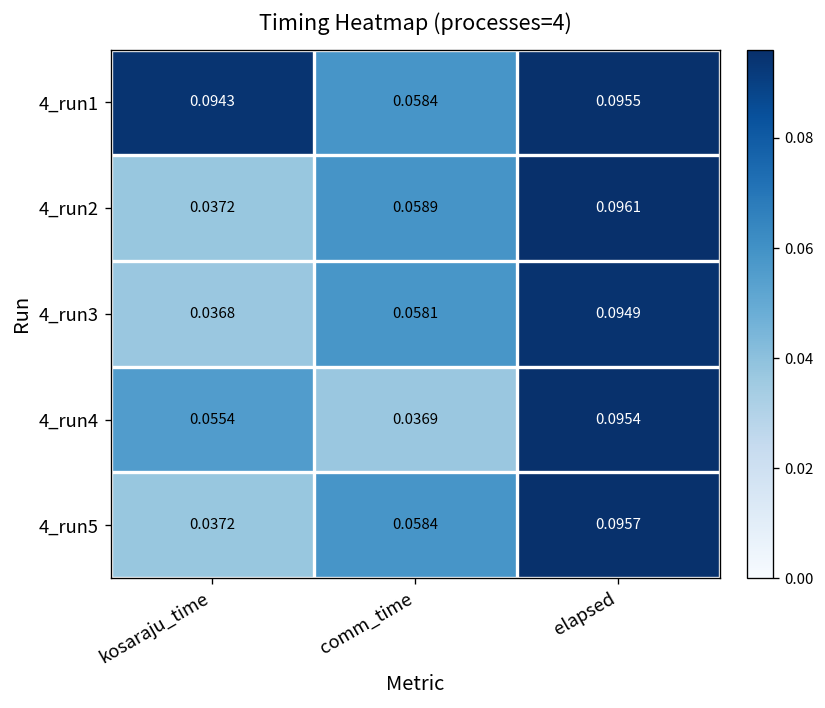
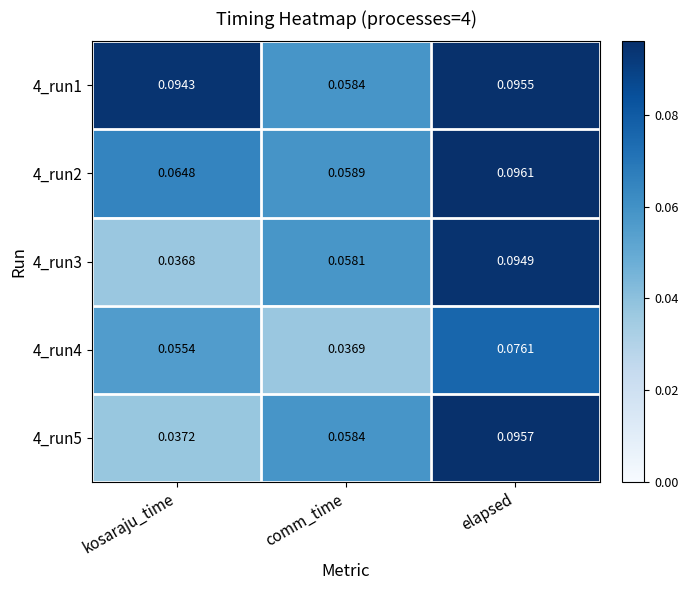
  {
    "4_run1": {
      "kosaraju_time": 0.0943,
      "comm_time": 0.0584,
      "elapsed": 0.0955
    },
    "4_run2": {
-     "kosaraju_time": 0.0372,
+     "kosaraju_time": 0.0648,
      "comm_time": 0.0589,
      "elapsed": 0.0961
    },
    "4_run3": {
      "kosaraju_time": 0.0368,
      "comm_time": 0.0581,
      "elapsed": 0.0949
    },
    "4_run4": {
      "kosaraju_time": 0.0554,
      "comm_time": 0.0369,
-     "elapsed": 0.0954
+     "elapsed": 0.0761
    },
    "4_run5": {
      "kosaraju_time": 0.0372,
      "comm_time": 0.0584,
      "elapsed": 0.0957
    }
  }
